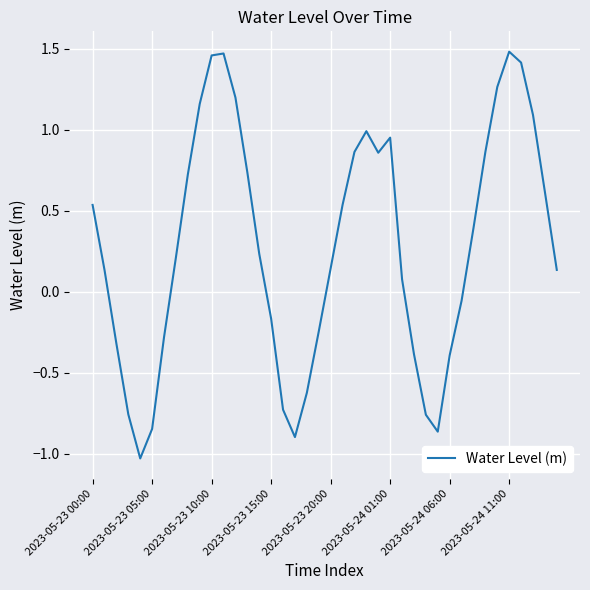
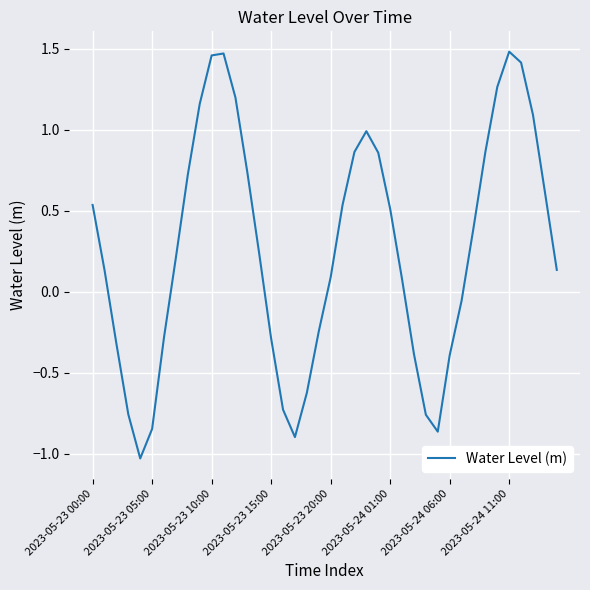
  {
    "2023-05-23 00:00": 0.54,
    "2023-05-23 05:00": -0.85,
    "2023-05-23 10:00": 1.46,
-   "2023-05-23 15:00": -0.17,
-   "2023-05-23 20:00": 0.14,
-   "2023-05-24 01:00": 0.95,
+   "2023-05-23 15:00": -0.29,
+   "2023-05-23 20:00": 0.09,
+   "2023-05-24 01:00": 0.51,
    "2023-05-24 06:00": -0.39,
    "2023-05-24 11:00": 1.48
  }
